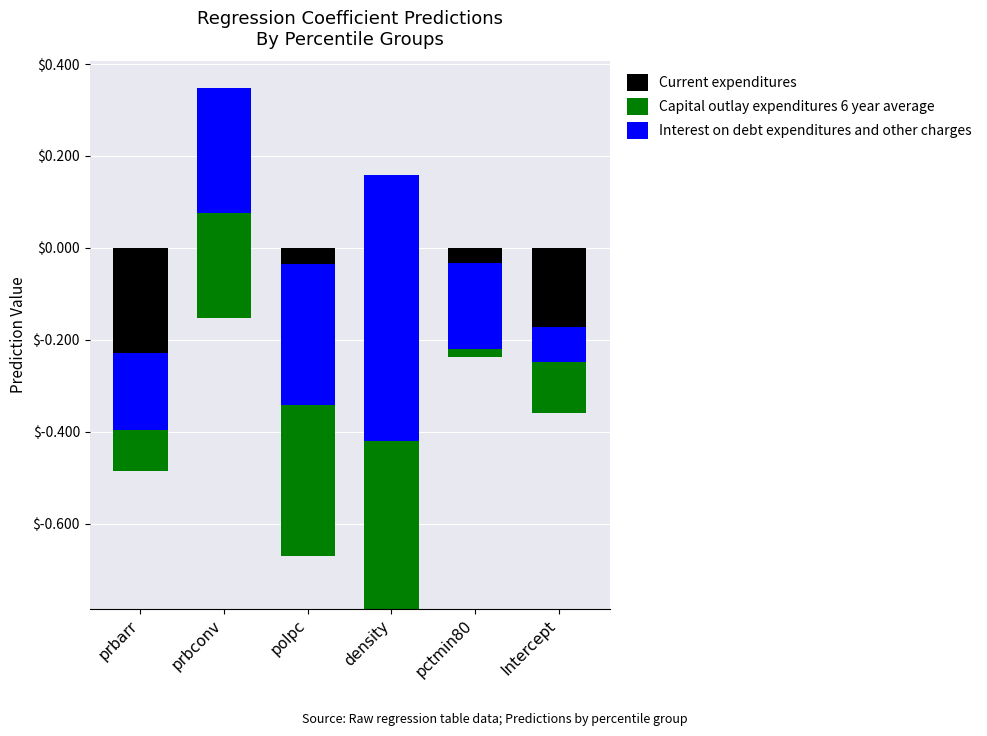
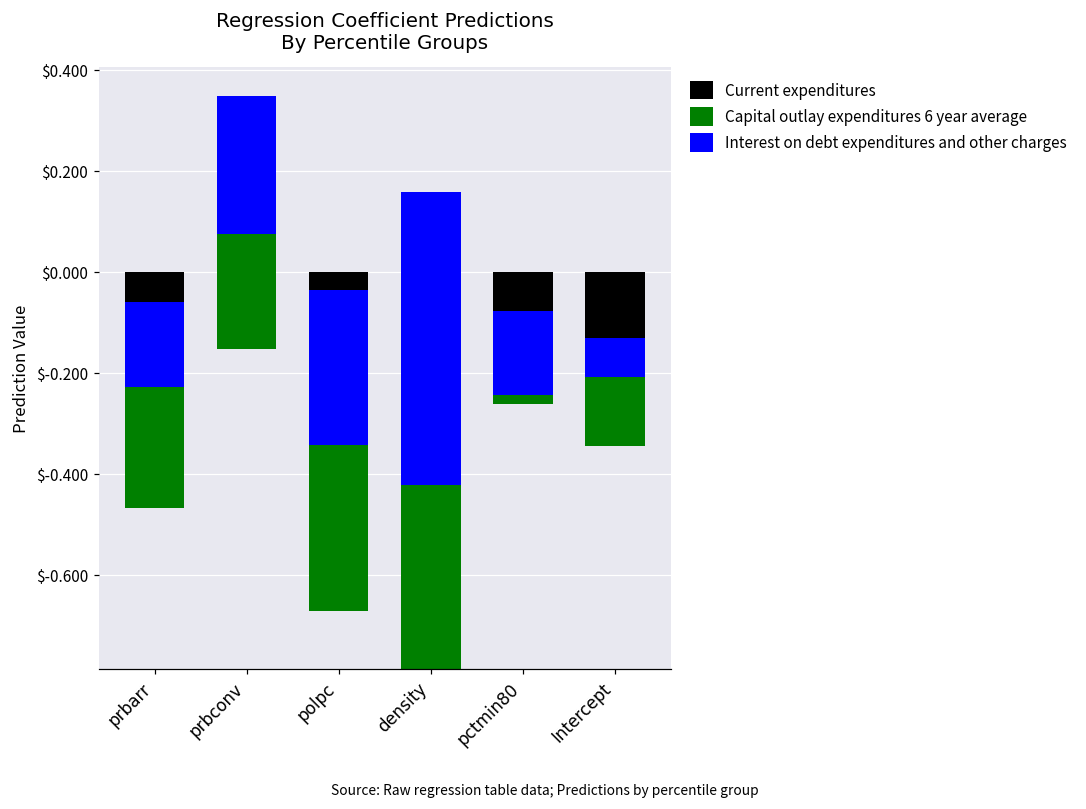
  {
    "Current expenditures": {
-     "prbarr": "$-0.49",
+     "prbarr": "$-0.47",
      "prbconv": "$-0.15",
      "polpc": "$-0.67",
      "density": "$-0.78",
-     "pctmin80": "$-0.24",
-     "Intercept": "$-0.36"
+     "pctmin80": "$-0.26",
+     "Intercept": "$-0.34"
    },
    "Capital outlay expenditures 6 year average": {
-     "prbarr": "$0.09",
+     "prbarr": "$0.24",
      "prbconv": "$0.23",
-     "Intercept": "$0.11"
+     "Intercept": "$0.14"
    },
    "Interest on debt expenditures and other charges": {
      "prbconv": "$0.27",
      "density": "$0.58",
-     "pctmin80": "$0.19"
+     "pctmin80": "$0.17"
    }
  }
